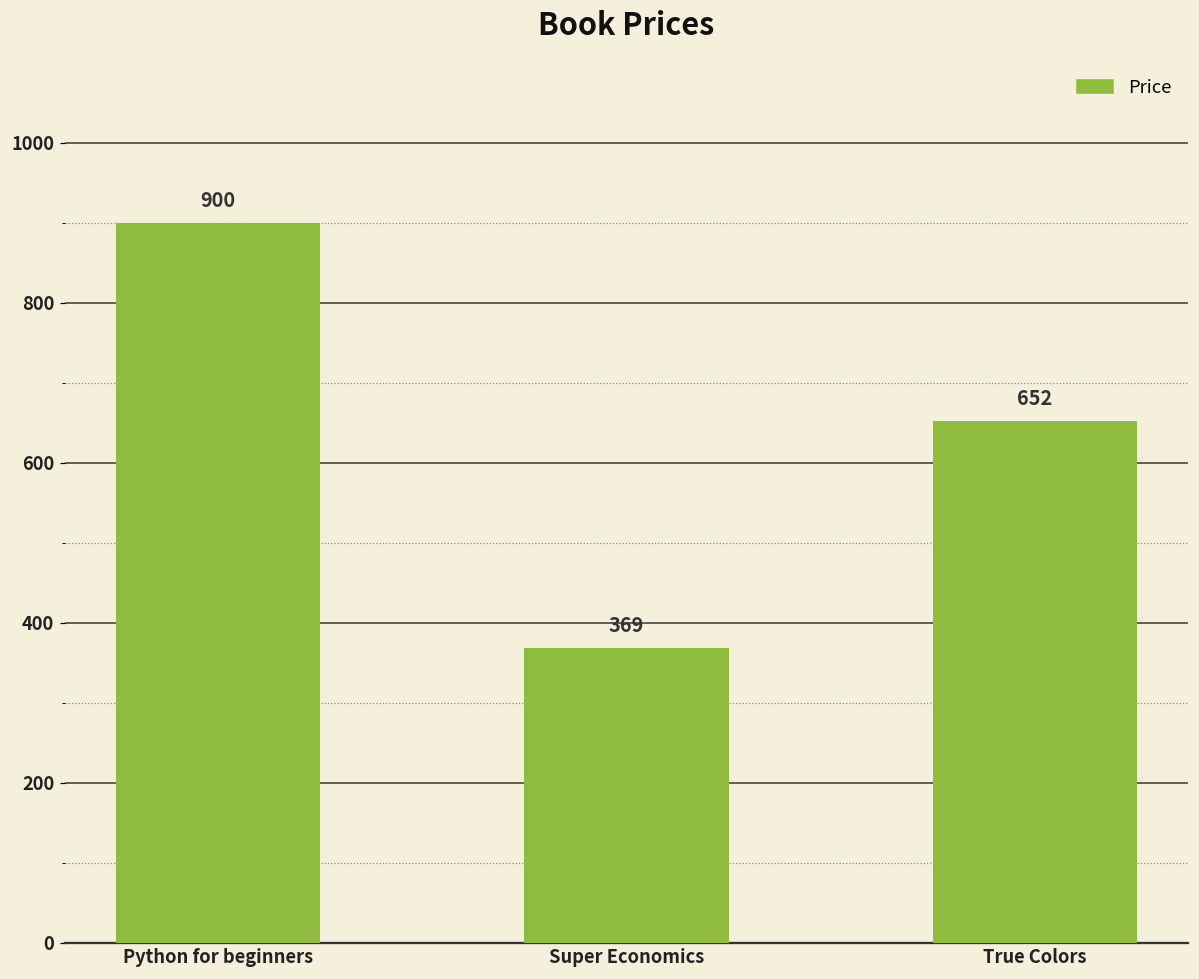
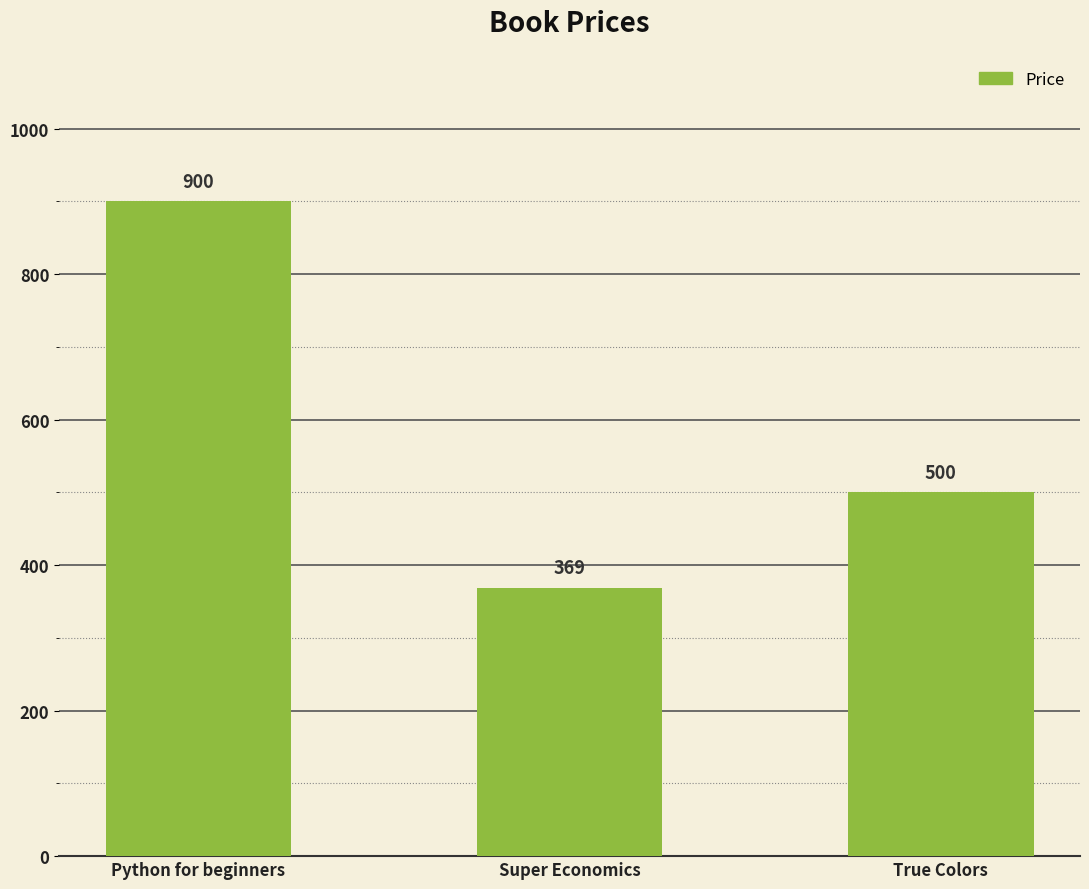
  {
    "Python for beginners": 900,
    "Super Economics": 369,
-   "True Colors": 652
+   "True Colors": 500
  }
